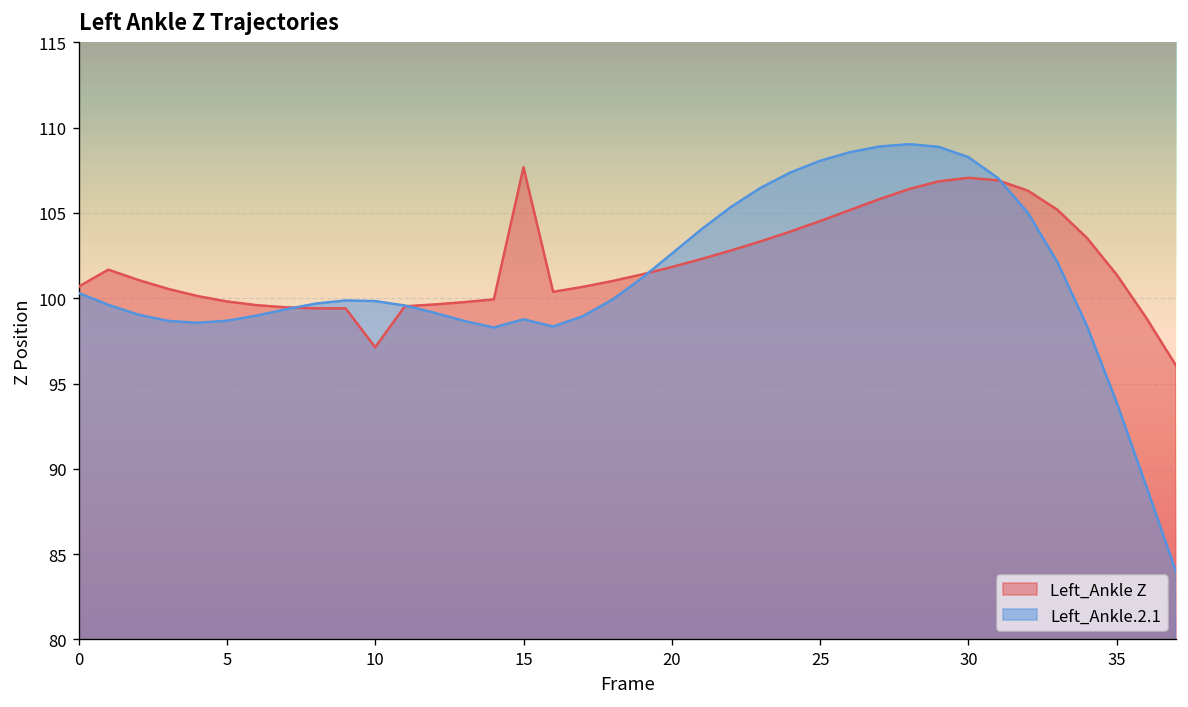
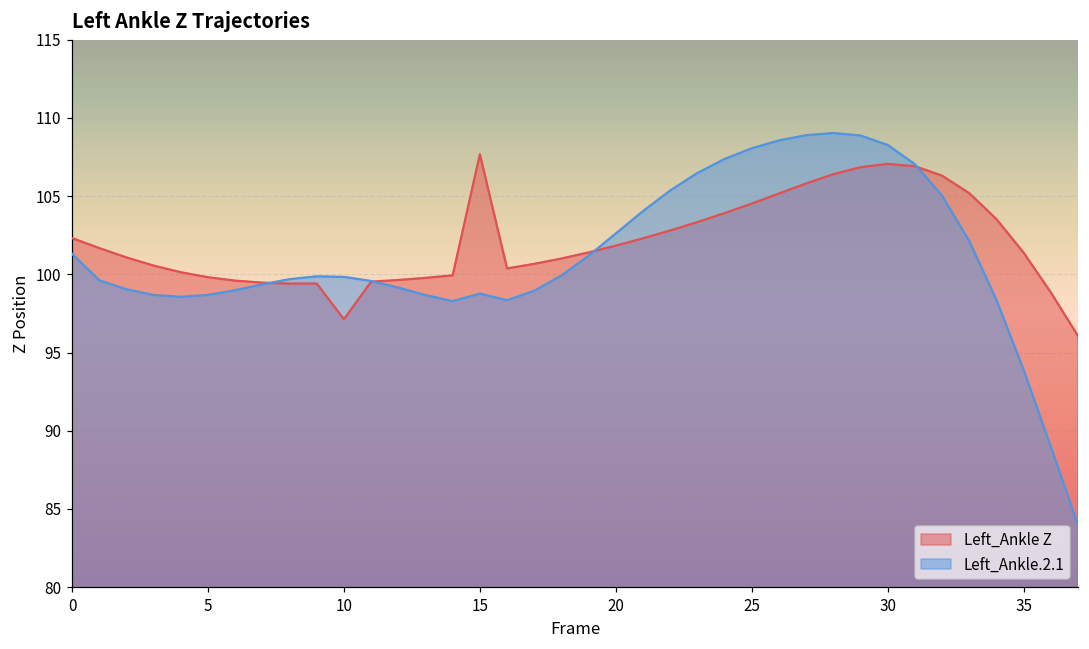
  {
    "Left_Ankle Z": {
-     "0": 100.7,
+     "0": 102.3,
      "5": 99.8,
      "10": 97.1,
      "15": 107.7,
      "20": 101.8,
      "25": 104.5,
      "30": 107.1,
      "35": 101.4
    },
    "Left_Ankle.2.1": {
-     "0": 100.3,
+     "0": 101.3,
      "5": 98.7,
      "10": 99.8,
      "15": 98.8,
      "20": 102.6,
      "25": 108.1,
      "30": 108.3,
      "35": 93.9
    }
  }
